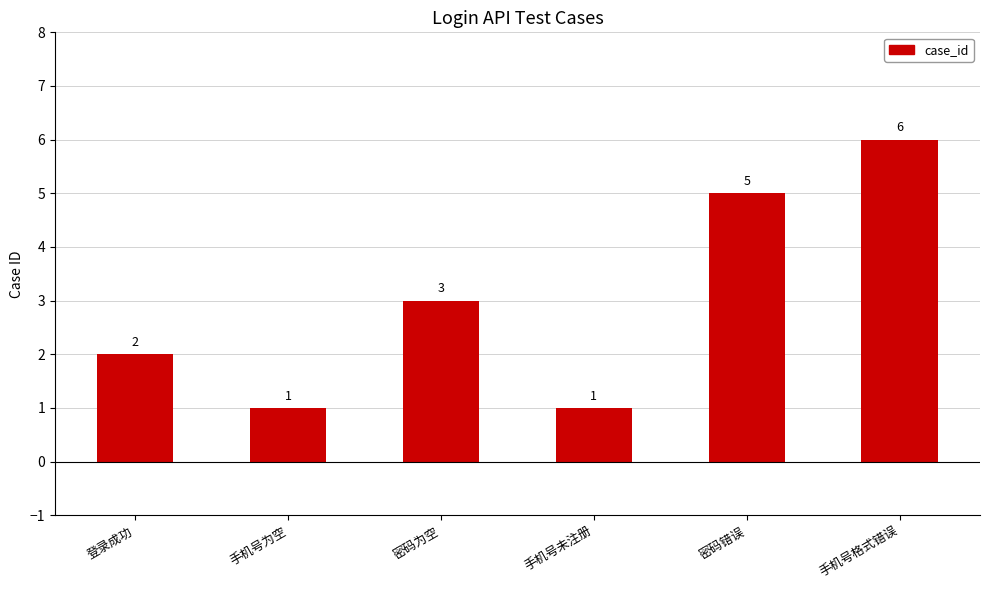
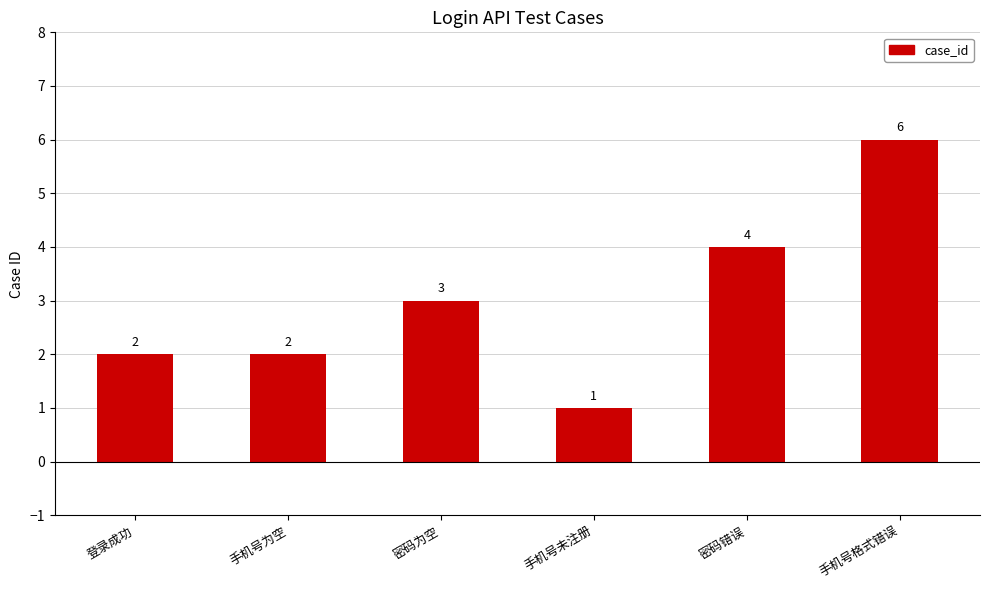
  {
    "登录成功": 2,
-   "手机号为空": 1,
+   "手机号为空": 2,
    "密码为空": 3,
    "手机号未注册": 1,
-   "密码错误": 5,
+   "密码错误": 4,
    "手机号格式错误": 6
  }
